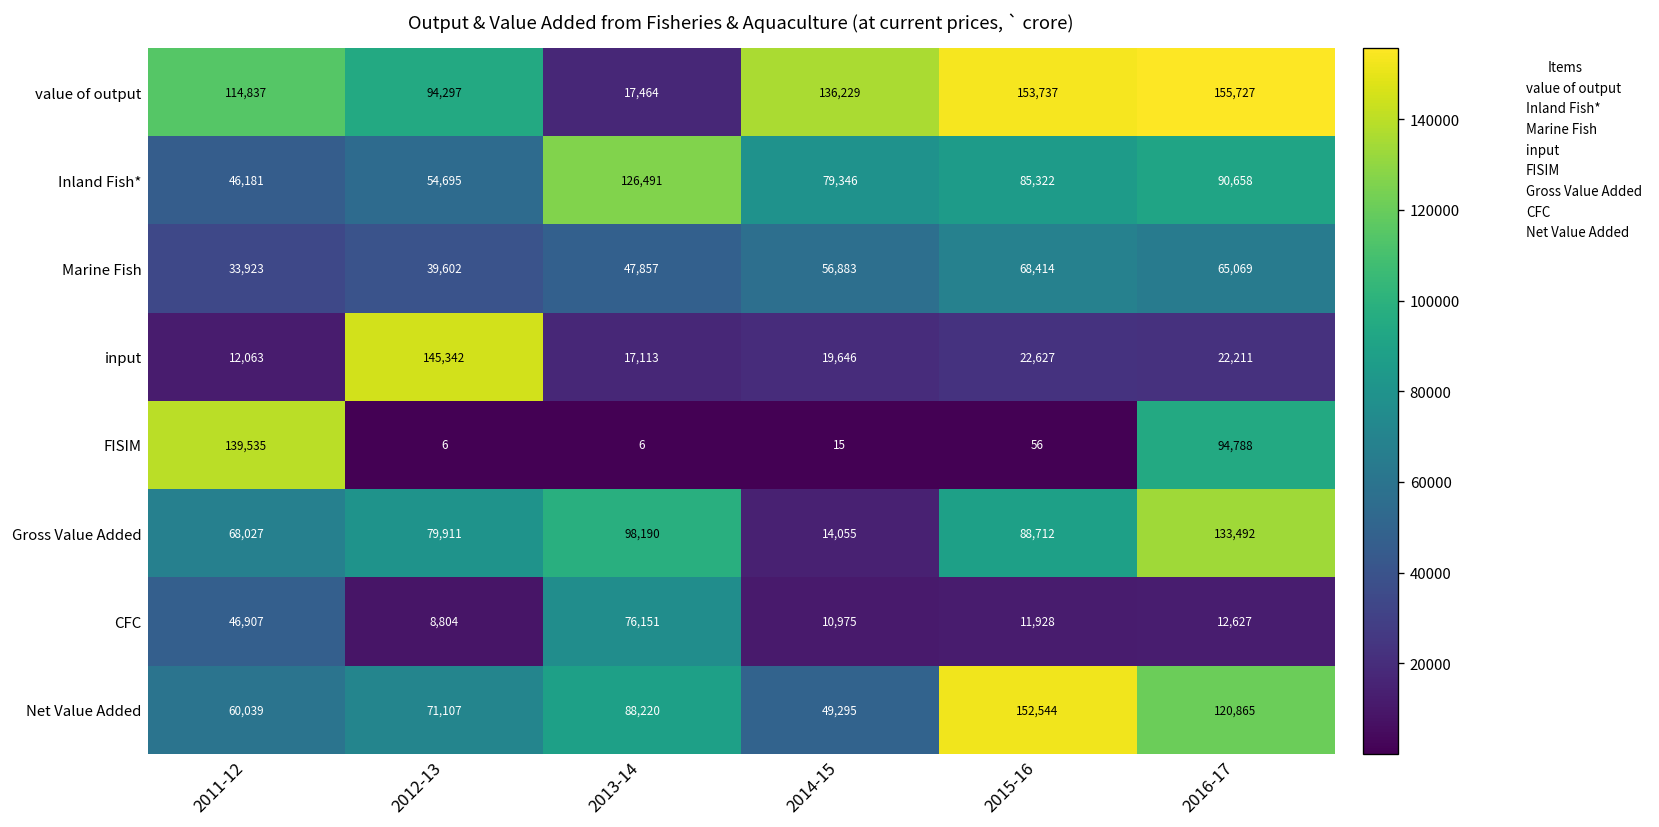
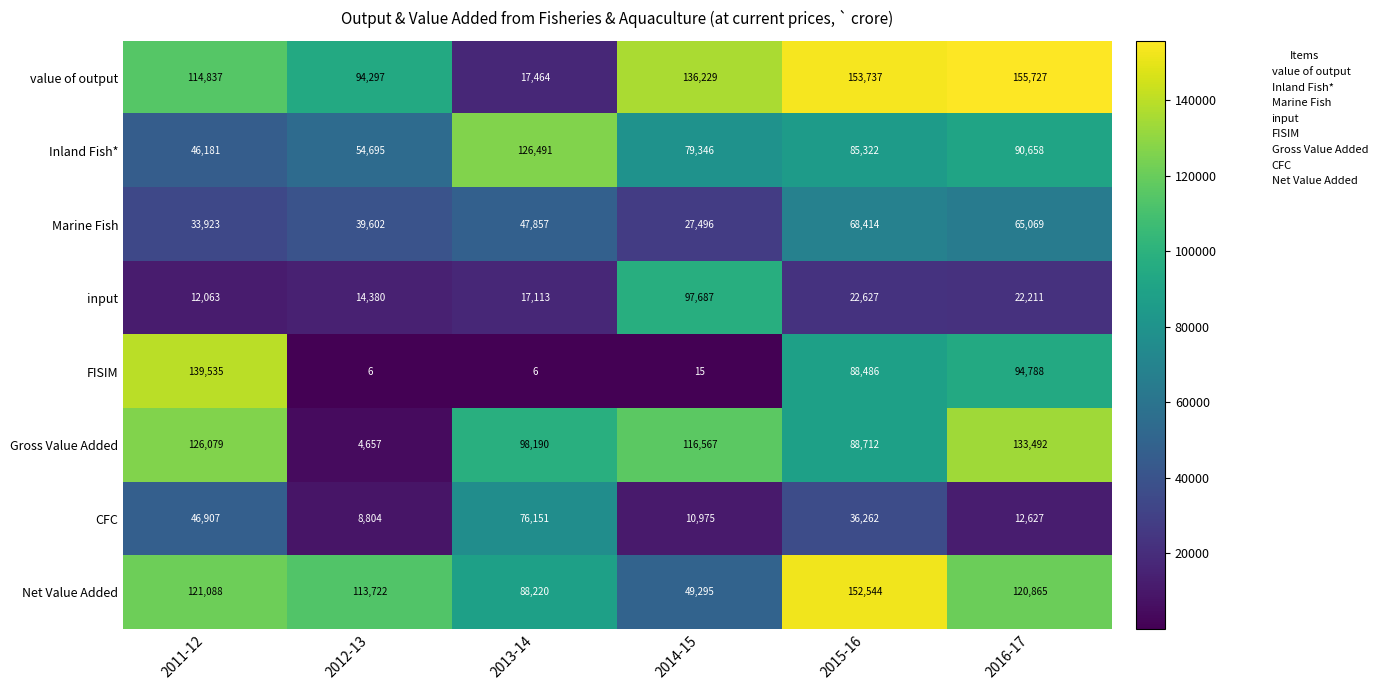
  {
    "value of output": {
      "2011-12": "114,837",
      "2012-13": "94,297",
      "2013-14": "17,464",
      "2014-15": "136,229",
      "2015-16": "153,737",
      "2016-17": "155,727"
    },
    "Inland Fish*": {
      "2011-12": "46,181",
      "2012-13": "54,695",
      "2013-14": "126,491",
      "2014-15": "79,346",
      "2015-16": "85,322",
      "2016-17": "90,658"
    },
    "Marine Fish": {
      "2011-12": "33,923",
      "2012-13": "39,602",
      "2013-14": "47,857",
-     "2014-15": "56,883",
+     "2014-15": "27,496",
      "2015-16": "68,414",
      "2016-17": "65,069"
    },
    "input": {
      "2011-12": "12,063",
-     "2012-13": "145,342",
+     "2012-13": "14,380",
      "2013-14": "17,113",
-     "2014-15": "19,646",
+     "2014-15": "97,687",
      "2015-16": "22,627",
      "2016-17": "22,211"
    },
    "FISIM": {
      "2011-12": "139,535",
      "2012-13": "6",
      "2013-14": "6",
      "2014-15": "15",
-     "2015-16": "56",
+     "2015-16": "88,486",
      "2016-17": "94,788"
    },
    "Gross Value Added": {
-     "2011-12": "68,027",
-     "2012-13": "79,911",
+     "2011-12": "126,079",
+     "2012-13": "4,657",
      "2013-14": "98,190",
-     "2014-15": "14,055",
+     "2014-15": "116,567",
      "2015-16": "88,712",
      "2016-17": "133,492"
    },
    "CFC": {
      "2011-12": "46,907",
      "2012-13": "8,804",
      "2013-14": "76,151",
      "2014-15": "10,975",
-     "2015-16": "11,928",
+     "2015-16": "36,262",
      "2016-17": "12,627"
    },
    "Net Value Added": {
-     "2011-12": "60,039",
-     "2012-13": "71,107",
+     "2011-12": "121,088",
+     "2012-13": "113,722",
      "2013-14": "88,220",
      "2014-15": "49,295",
      "2015-16": "152,544",
      "2016-17": "120,865"
    }
  }
